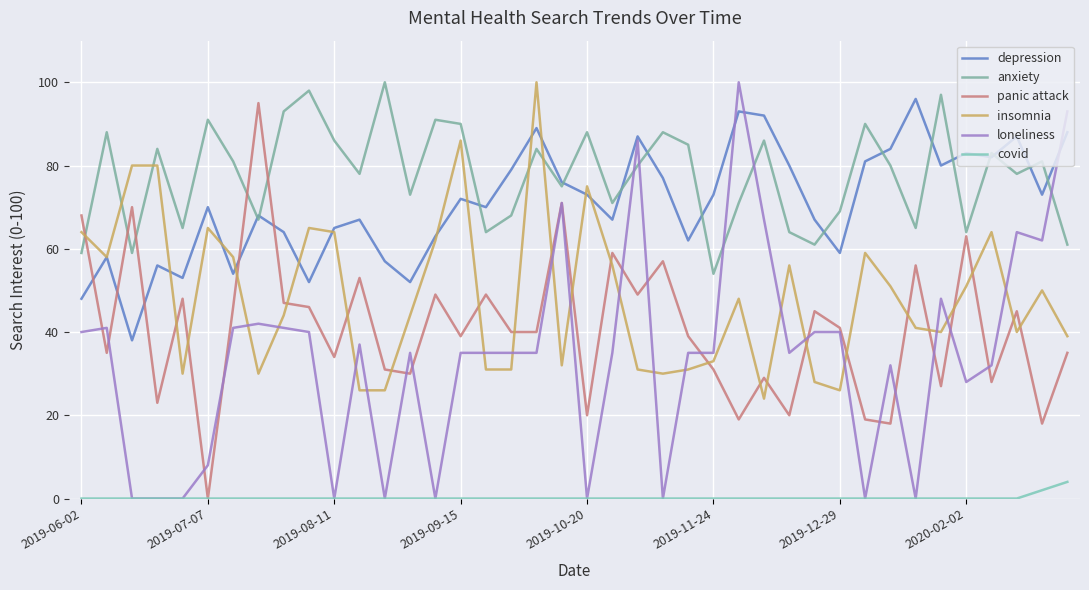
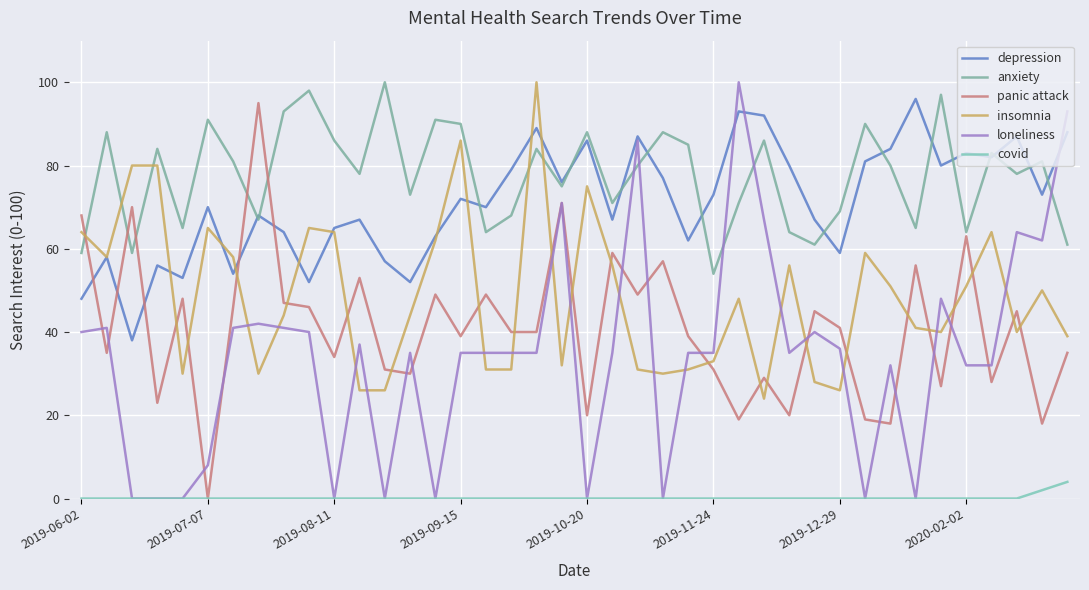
  {
    "depression": {
      "2019-06-02": 48,
      "2019-07-07": 70,
      "2019-08-11": 65,
      "2019-09-15": 72,
-     "2019-10-20": 73,
+     "2019-10-20": 86,
      "2019-11-24": 73,
      "2019-12-29": 59
    },
    "loneliness": {
      "2019-06-02": 40,
      "2019-07-07": 8,
      "2019-09-15": 35,
      "2019-11-24": 35,
-     "2019-12-29": 40,
-     "2020-02-02": 28
+     "2019-12-29": 36,
+     "2020-02-02": 32
    }
  }
